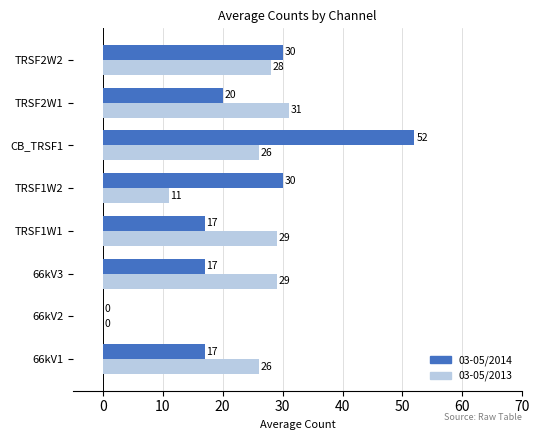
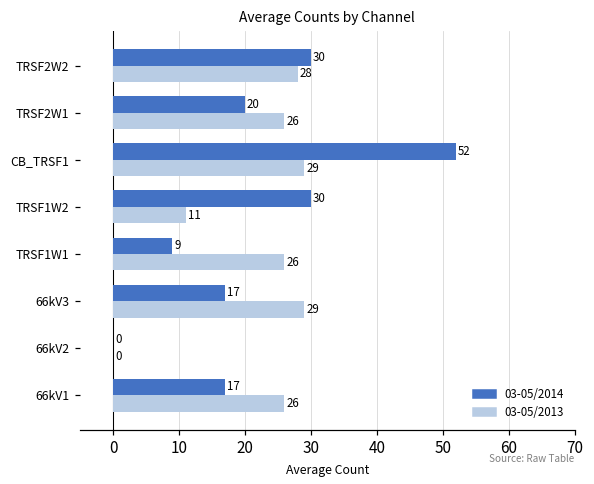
  {
    "03-05/2014": {
      "TRSF2W2": 30,
      "TRSF2W1": 20,
      "CB_TRSF1": 52,
      "TRSF1W2": 30,
-     "TRSF1W1": 17,
+     "TRSF1W1": 9,
      "66kV3": 17,
      "66kV2": 0,
      "66kV1": 17
    },
    "03-05/2013": {
      "TRSF2W2": 28,
-     "TRSF2W1": 31,
-     "CB_TRSF1": 26,
+     "TRSF2W1": 26,
+     "CB_TRSF1": 29,
      "TRSF1W2": 11,
-     "TRSF1W1": 29,
+     "TRSF1W1": 26,
      "66kV3": 29,
      "66kV2": 0,
      "66kV1": 26
    }
  }
